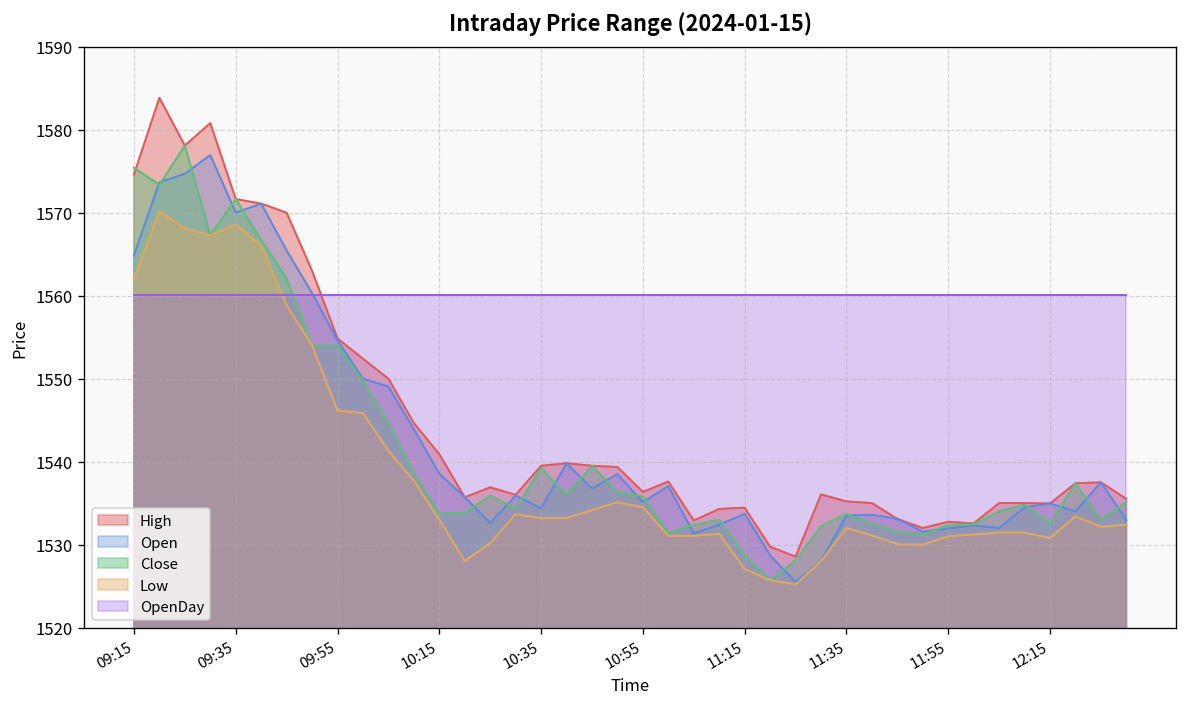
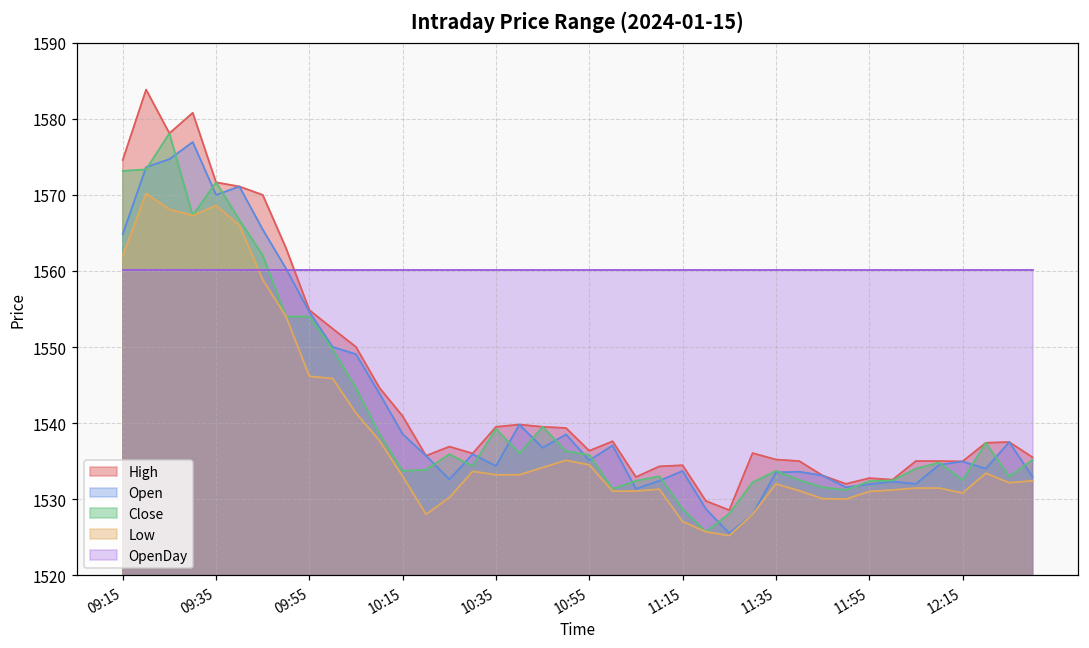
  {
    "Close": {
-     "09:15": 1575,
+     "09:15": 1573,
      "09:55": 1554,
      "10:15": 1534,
      "10:55": 1536,
      "11:15": 1529,
      "11:55": 1532,
      "12:15": 1533
    }
  }
